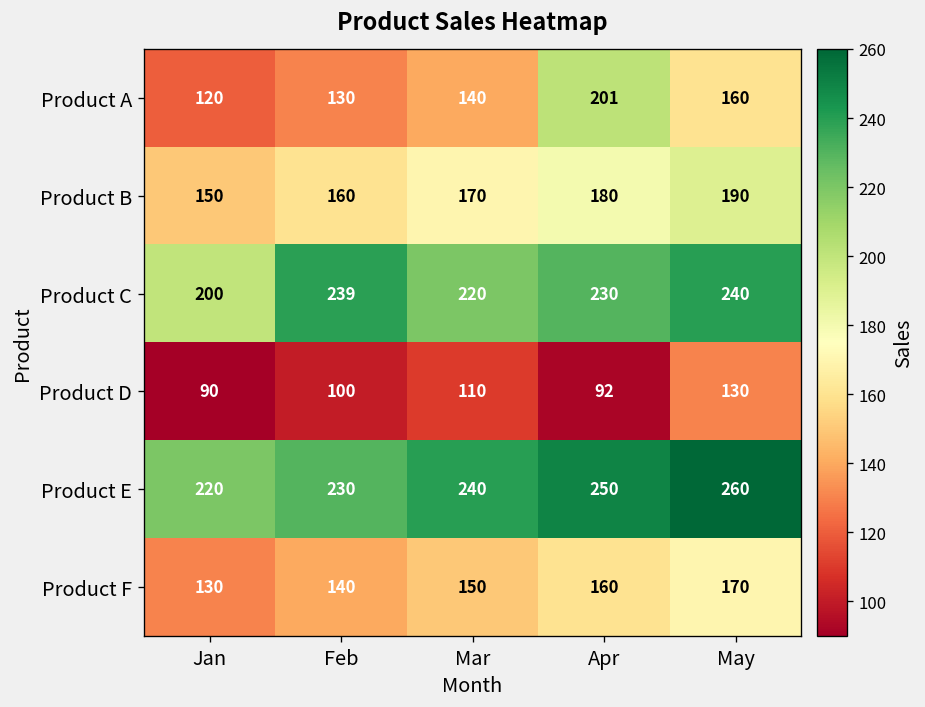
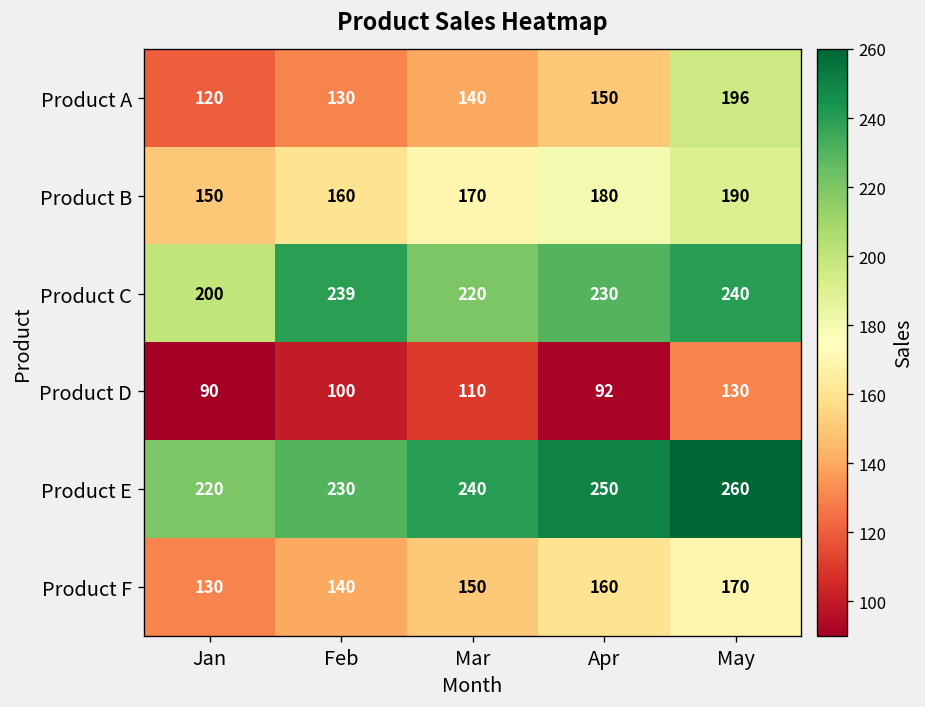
  {
    "Product A": {
      "Jan": 120,
      "Feb": 130,
      "Mar": 140,
-     "Apr": 201,
-     "May": 160
+     "Apr": 150,
+     "May": 196
    },
    "Product B": {
      "Jan": 150,
      "Feb": 160,
      "Mar": 170,
      "Apr": 180,
      "May": 190
    },
    "Product C": {
      "Jan": 200,
      "Feb": 239,
      "Mar": 220,
      "Apr": 230,
      "May": 240
    },
    "Product D": {
      "Jan": 90,
      "Feb": 100,
      "Mar": 110,
      "Apr": 92,
      "May": 130
    },
    "Product E": {
      "Jan": 220,
      "Feb": 230,
      "Mar": 240,
      "Apr": 250,
      "May": 260
    },
    "Product F": {
      "Jan": 130,
      "Feb": 140,
      "Mar": 150,
      "Apr": 160,
      "May": 170
    }
  }
